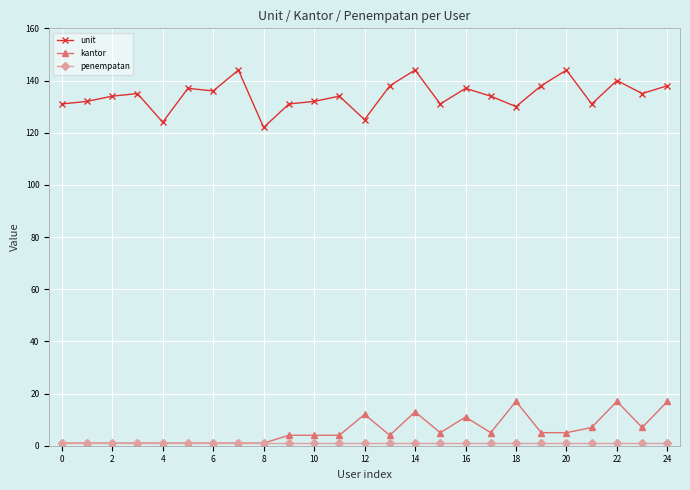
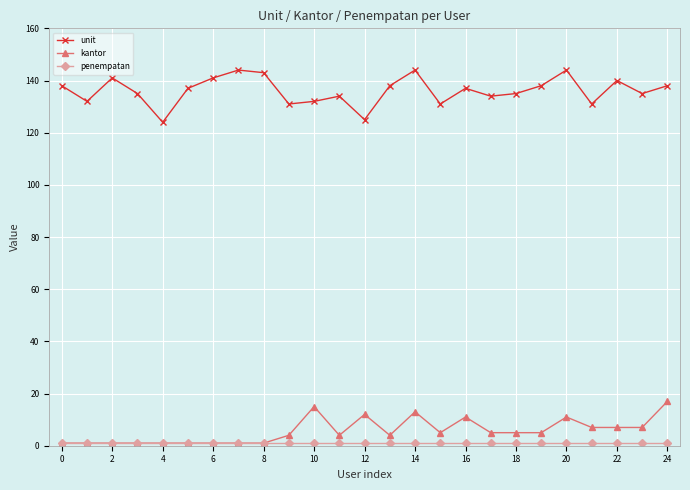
  {
    "unit": {
-     "0": 131,
-     "2": 134,
+     "0": 138,
+     "2": 141,
      "4": 124,
-     "6": 136,
-     "8": 122,
+     "6": 141,
+     "8": 143,
      "10": 132,
      "12": 125,
      "14": 144,
      "16": 137,
-     "18": 130,
+     "18": 135,
      "20": 144,
      "22": 140,
      "24": 138
    },
    "kantor": {
-     "10": 4,
+     "10": 15,
      "12": 12,
      "14": 13,
      "16": 11,
-     "18": 17,
-     "20": 5,
-     "22": 17,
+     "18": 5,
+     "20": 11,
+     "22": 7,
      "24": 17
    },
    "penempatan": {
      "10": 1,
      "12": 1,
      "14": 1,
      "16": 1,
      "18": 1,
      "20": 1,
      "22": 1,
      "24": 1
    }
  }
